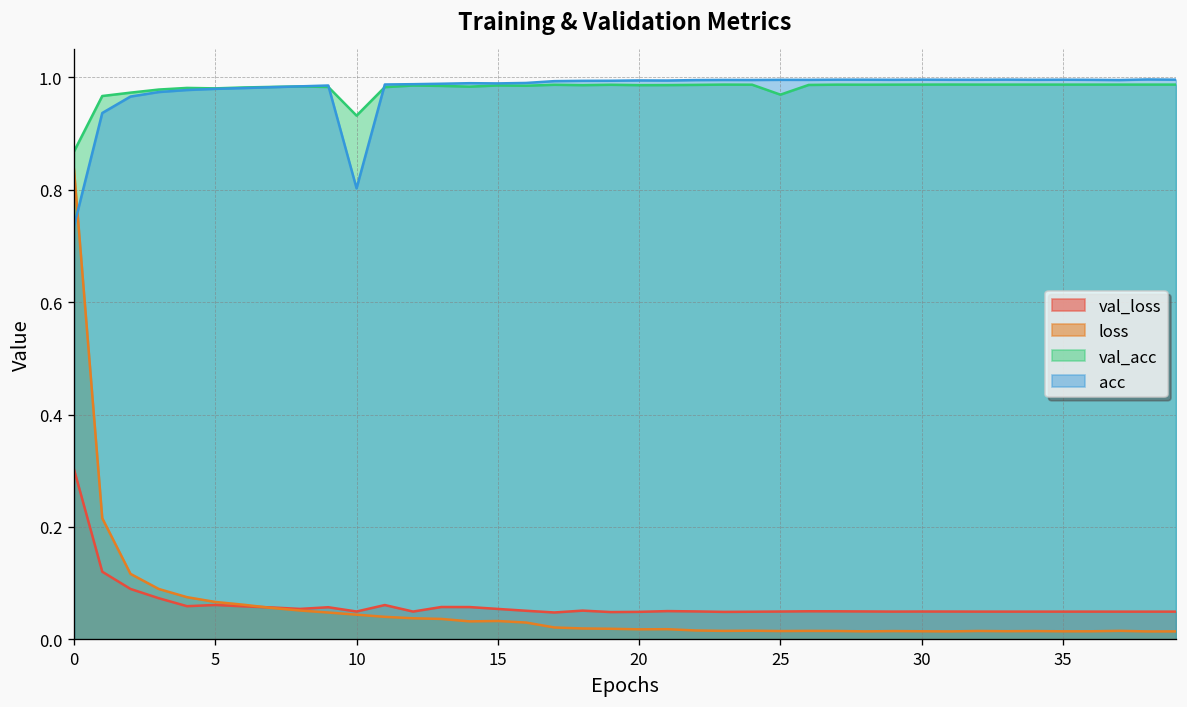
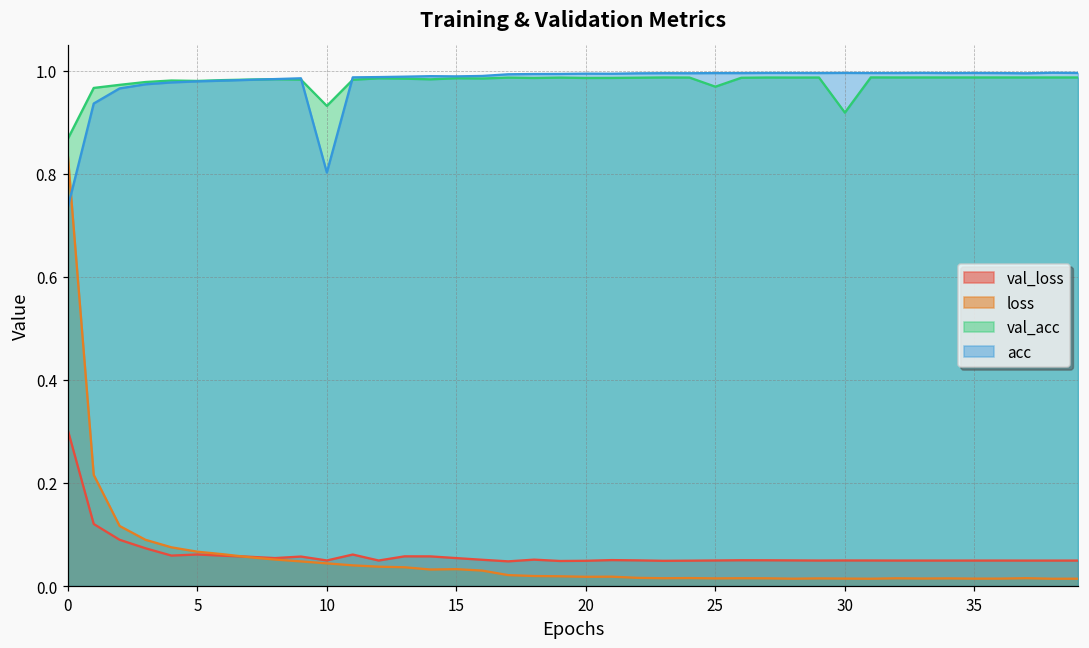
  {
    "val_acc": {
      "0": 0.87,
      "10": 0.93,
      "20": 0.99,
      "25": 0.97,
-     "30": 0.99,
+     "30": 0.92,
      "35": 0.99
    },
    "acc": {
      "0": 0.74,
      "10": 0.80,
      "20": 0.99,
      "25": 1.00,
      "30": 1.00,
      "35": 1.00
    }
  }
